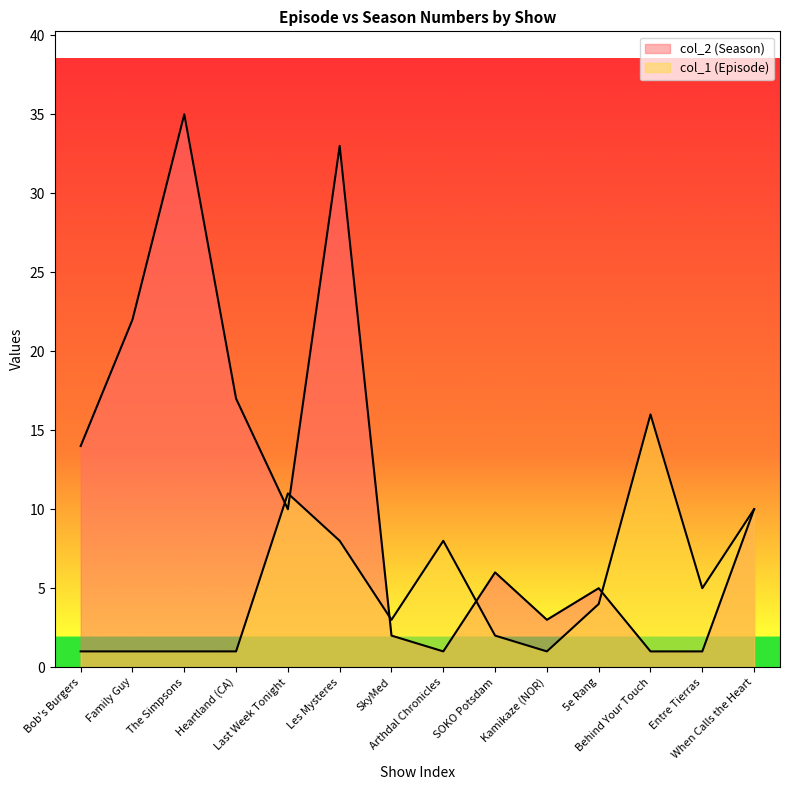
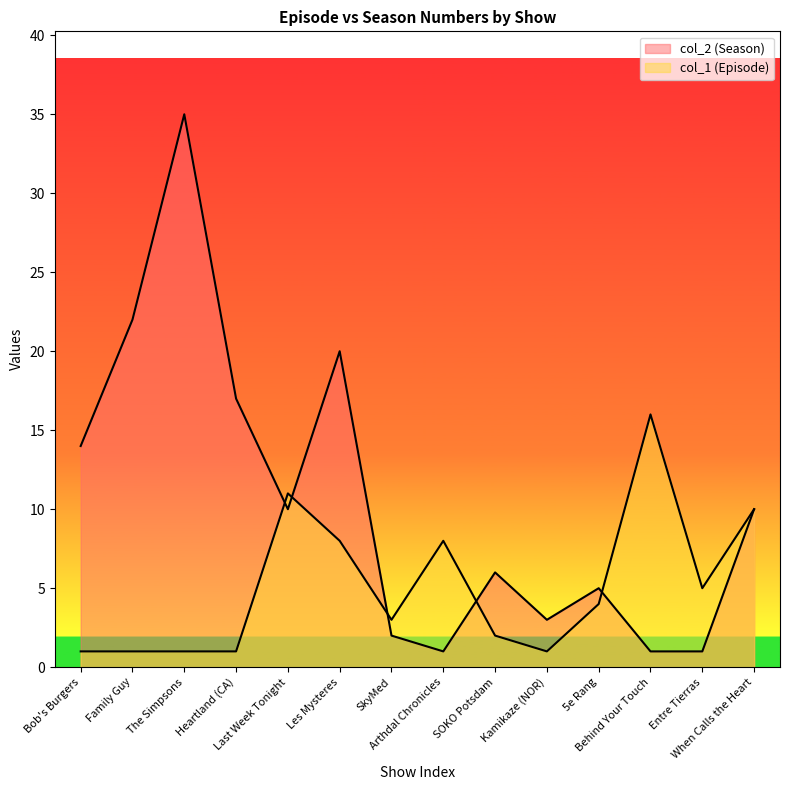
  {
    "col_2 (Season)": {
      "Bob's Burgers": 14,
      "Family Guy": 22,
      "The Simpsons": 35,
      "Heartland (CA)": 17,
      "Last Week Tonight": 10,
-     "Les Mysteres": 33,
+     "Les Mysteres": 20,
      "SkyMed": 2,
      "Arthdal Chronicles": 1,
      "SOKO Potsdam": 6,
      "Kamikaze (NOR)": 3,
      "5e Rang": 5,
      "Behind Your Touch": 1,
      "Entre Tierras": 1
    },
    "col_1 (Episode)": {
      "Bob's Burgers": 1,
      "Family Guy": 1,
      "The Simpsons": 1,
      "Heartland (CA)": 1,
      "Last Week Tonight": 11,
      "Les Mysteres": 8,
      "SkyMed": 3,
      "Arthdal Chronicles": 8,
      "SOKO Potsdam": 2,
      "Kamikaze (NOR)": 1,
      "5e Rang": 4,
      "Behind Your Touch": 16,
      "Entre Tierras": 5
    }
  }
